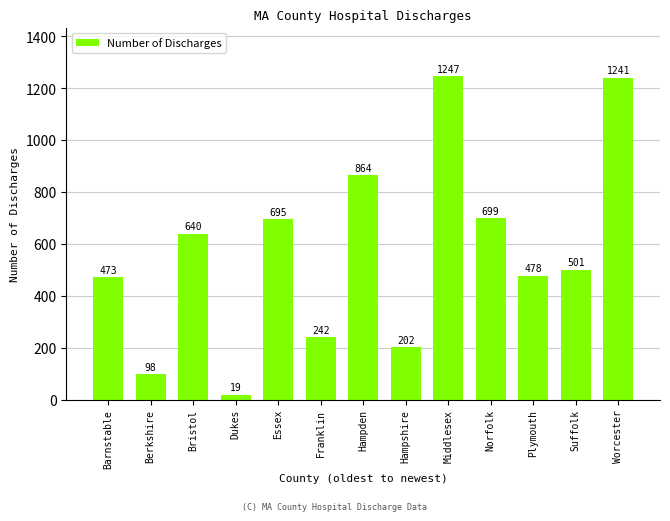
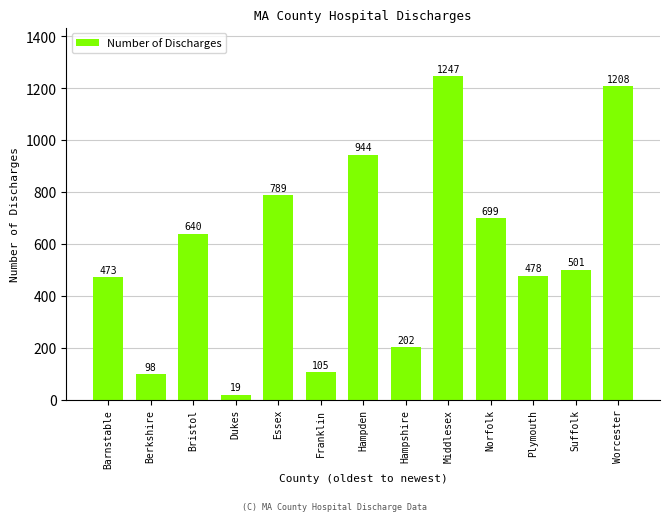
  {
    "Barnstable": 473,
    "Berkshire": 98,
    "Bristol": 640,
    "Dukes": 19,
-   "Essex": 695,
-   "Franklin": 242,
-   "Hampden": 864,
+   "Essex": 789,
+   "Franklin": 105,
+   "Hampden": 944,
    "Hampshire": 202,
    "Middlesex": 1247,
    "Norfolk": 699,
    "Plymouth": 478,
    "Suffolk": 501,
-   "Worcester": 1241
+   "Worcester": 1208
  }
